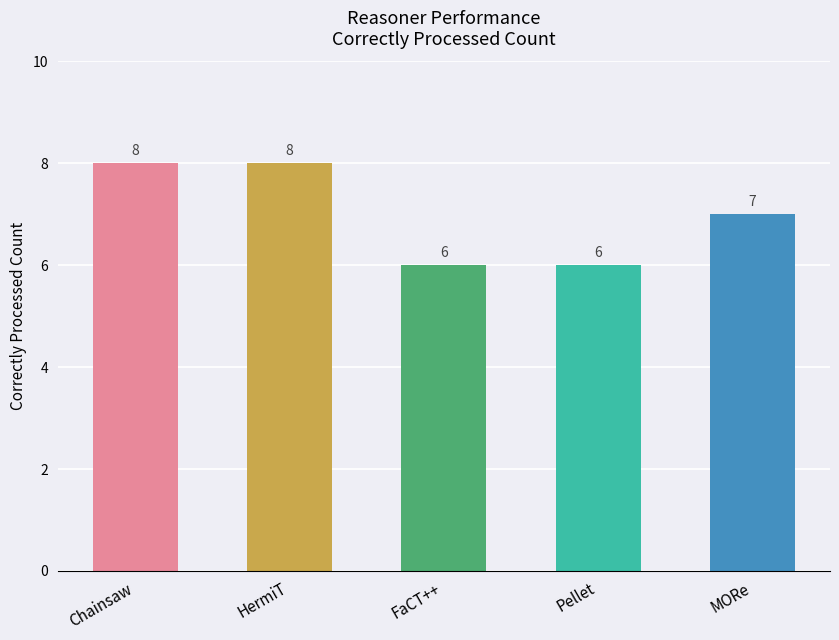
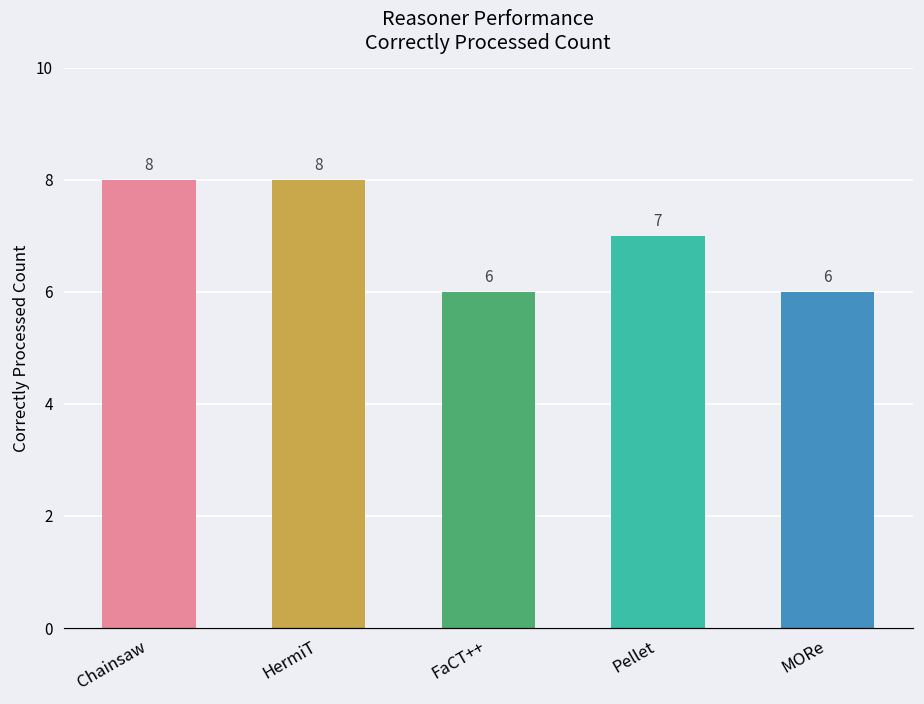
  {
    "Chainsaw": 8,
    "HermiT": 8,
    "FaCT++": 6,
-   "Pellet": 6,
-   "MORe": 7
+   "Pellet": 7,
+   "MORe": 6
  }
